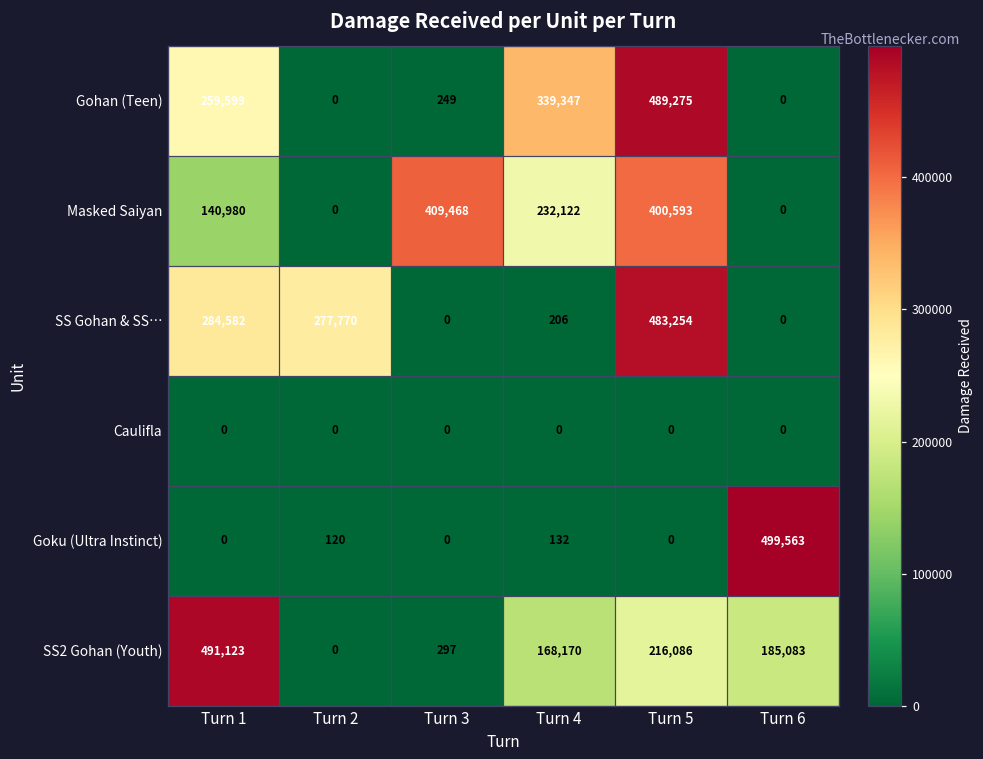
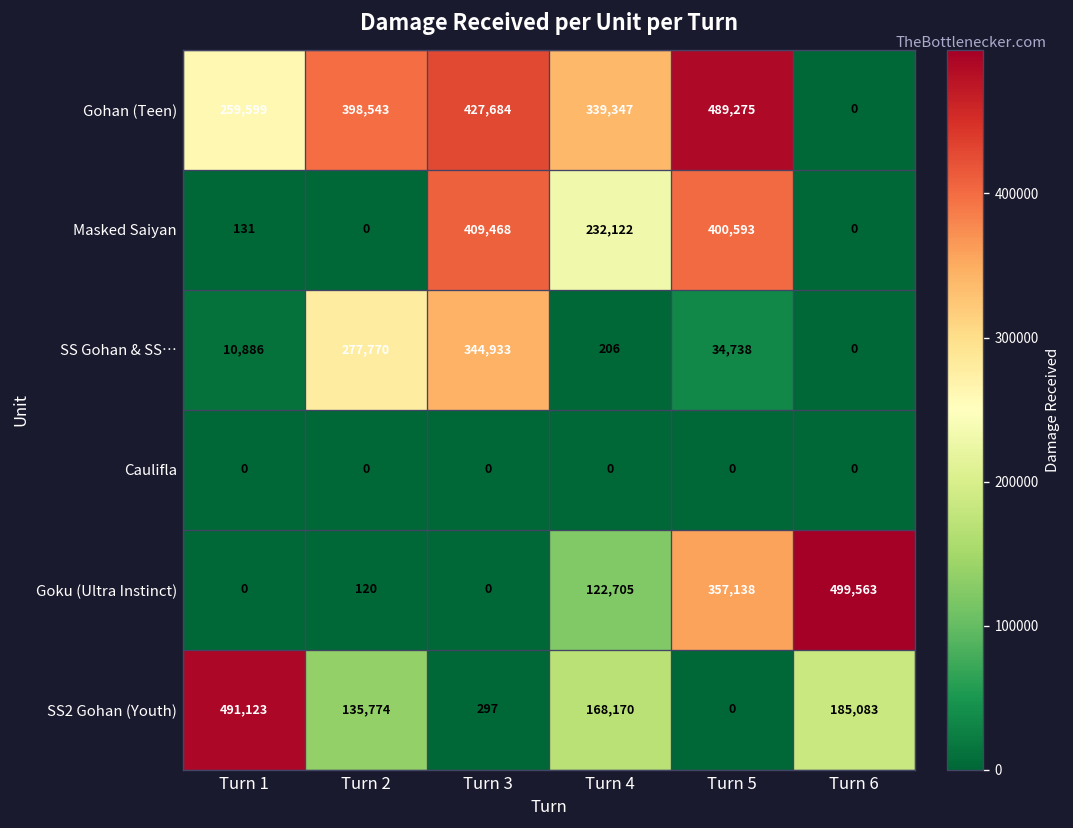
  {
    "Gohan (Teen)": {
      "Turn 1": "259,599",
-     "Turn 2": "0",
-     "Turn 3": "249",
+     "Turn 2": "398,543",
+     "Turn 3": "427,684",
      "Turn 4": "339,347",
      "Turn 5": "489,275",
      "Turn 6": "0"
    },
    "Masked Saiyan": {
-     "Turn 1": "140,980",
+     "Turn 1": "131",
      "Turn 2": "0",
      "Turn 3": "409,468",
      "Turn 4": "232,122",
      "Turn 5": "400,593",
      "Turn 6": "0"
    },
    "SS Gohan & SS…": {
-     "Turn 1": "284,582",
+     "Turn 1": "10,886",
      "Turn 2": "277,770",
-     "Turn 3": "0",
+     "Turn 3": "344,933",
      "Turn 4": "206",
-     "Turn 5": "483,254",
+     "Turn 5": "34,738",
      "Turn 6": "0"
    },
    "Caulifla": {
      "Turn 1": "0",
      "Turn 2": "0",
      "Turn 3": "0",
      "Turn 4": "0",
      "Turn 5": "0",
      "Turn 6": "0"
    },
    "Goku (Ultra Instinct)": {
      "Turn 1": "0",
      "Turn 2": "120",
      "Turn 3": "0",
-     "Turn 4": "132",
-     "Turn 5": "0",
+     "Turn 4": "122,705",
+     "Turn 5": "357,138",
      "Turn 6": "499,563"
    },
    "SS2 Gohan (Youth)": {
      "Turn 1": "491,123",
-     "Turn 2": "0",
+     "Turn 2": "135,774",
      "Turn 3": "297",
      "Turn 4": "168,170",
-     "Turn 5": "216,086",
+     "Turn 5": "0",
      "Turn 6": "185,083"
    }
  }
